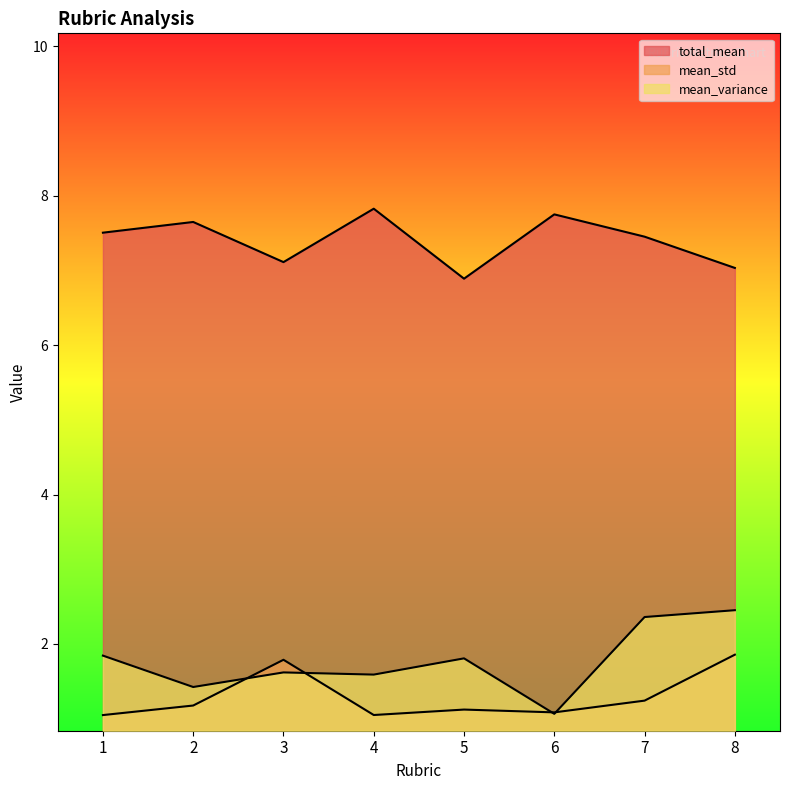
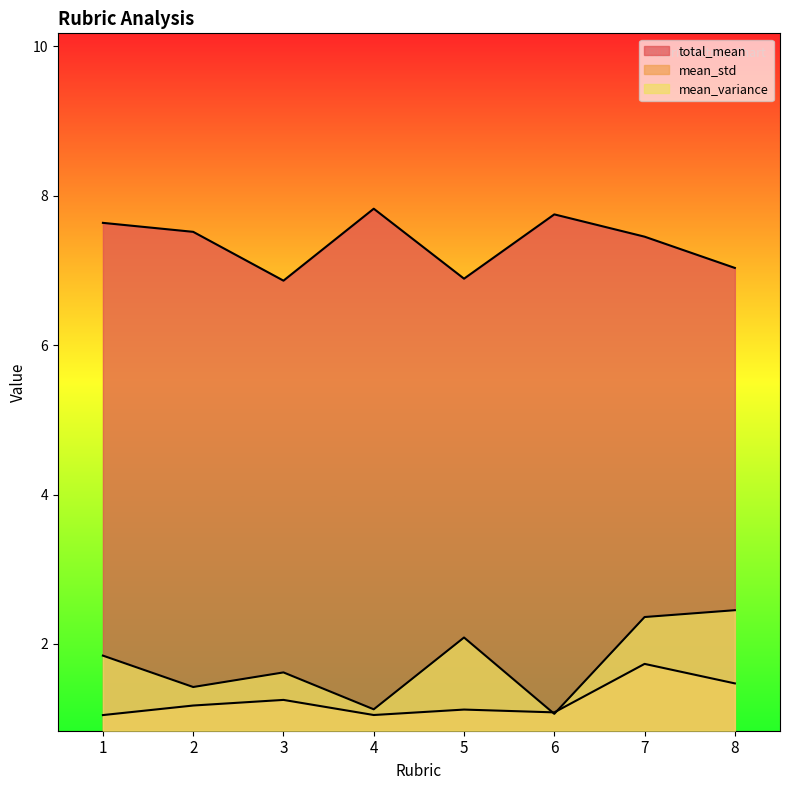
  {
    "total_mean": {
-     "1": 7.5,
-     "2": 7.6,
-     "3": 7.1,
+     "1": 7.6,
+     "2": 7.5,
+     "3": 6.9,
      "4": 7.8,
      "5": 6.9,
      "6": 7.7,
      "7": 7.5,
      "8": 7.0
    },
    "mean_std": {
      "1": 1.0,
      "2": 1.2,
-     "3": 1.8,
+     "3": 1.3,
      "4": 1.0,
      "5": 1.1,
-     "7": 1.2,
-     "8": 1.9
+     "7": 1.7,
+     "8": 1.5
    },
    "mean_variance": {
      "1": 1.8,
      "2": 1.4,
      "3": 1.6,
-     "4": 1.6,
-     "5": 1.8,
+     "4": 1.1,
+     "5": 2.1,
      "7": 2.4,
      "8": 2.5
    }
  }
